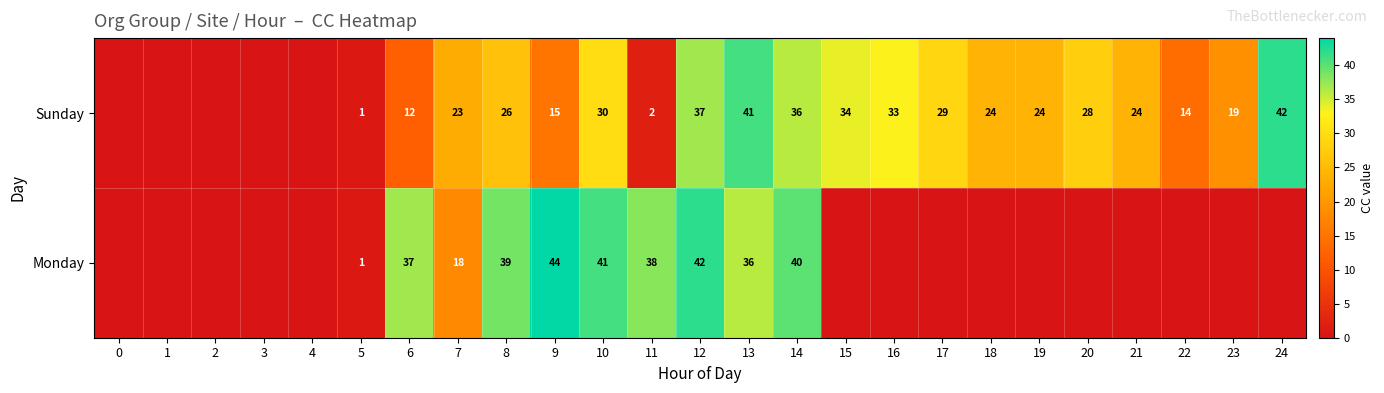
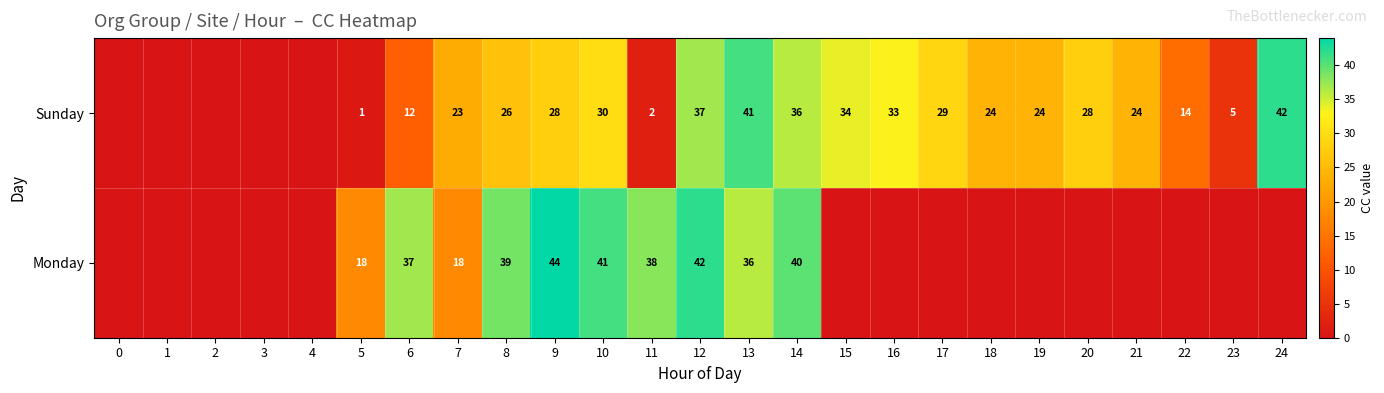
  {
    "Sunday": {
      "5": 1,
      "6": 12,
      "7": 23,
      "8": 26,
-     "9": 15,
+     "9": 28,
      "10": 30,
      "11": 2,
      "12": 37,
      "13": 41,
      "14": 36,
      "15": 34,
      "16": 33,
      "17": 29,
      "18": 24,
      "19": 24,
      "20": 28,
      "21": 24,
      "22": 14,
-     "23": 19,
+     "23": 5,
      "24": 42
    },
    "Monday": {
-     "5": 1,
+     "5": 18,
      "6": 37,
      "7": 18,
      "8": 39,
      "9": 44,
      "10": 41,
      "11": 38,
      "12": 42,
      "13": 36,
      "14": 40
    }
  }
